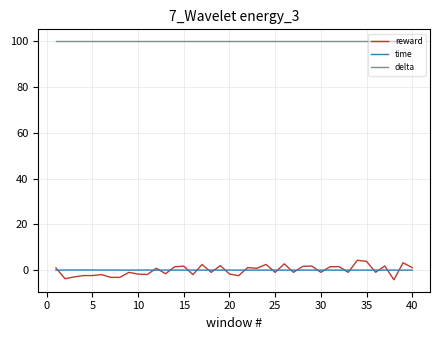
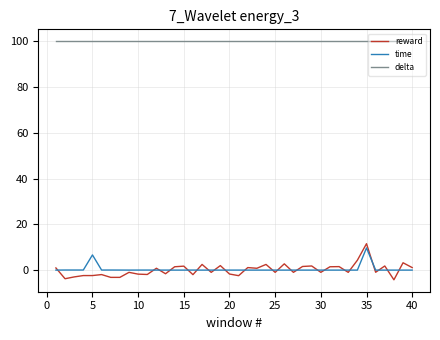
  {
    "reward": {
      "5": -2,
      "10": -2,
      "15": 2,
      "20": -2,
-     "35": 4
+     "35": 12
    },
    "time": {
-     "5": 0,
+     "5": 7,
      "10": 0,
      "15": 0,
      "20": 0,
-     "35": 0
+     "35": 10
    },
    "delta": {
      "5": 100,
      "10": 100,
      "15": 100,
      "20": 100,
      "25": 100,
      "30": 100,
      "35": 100
    }
  }
